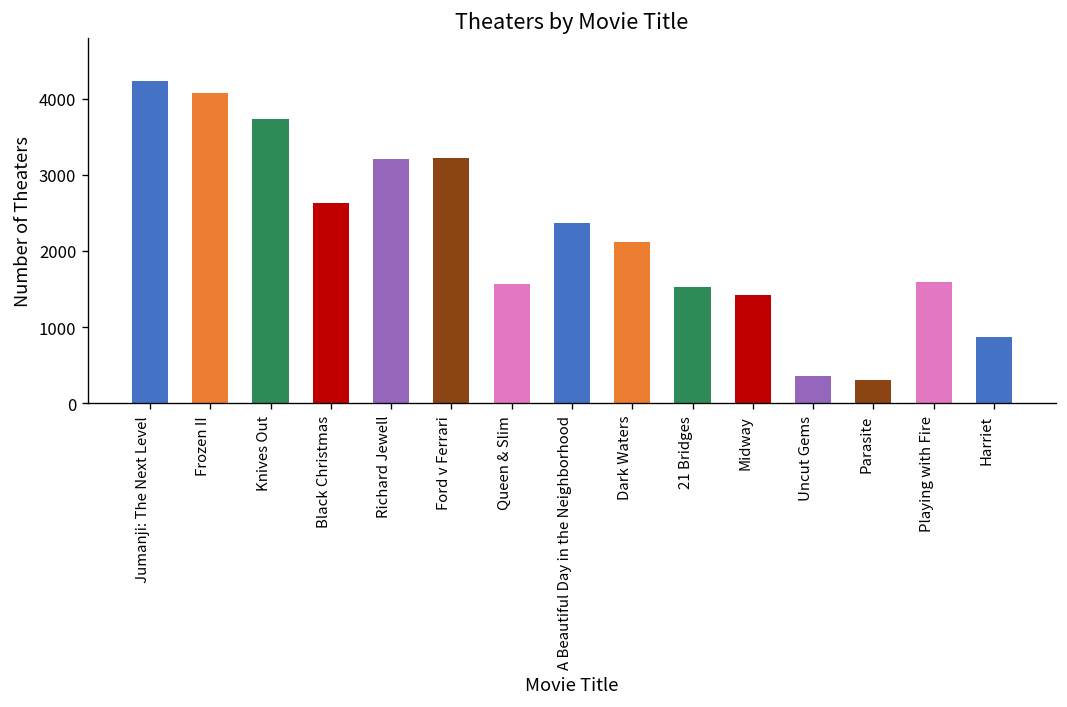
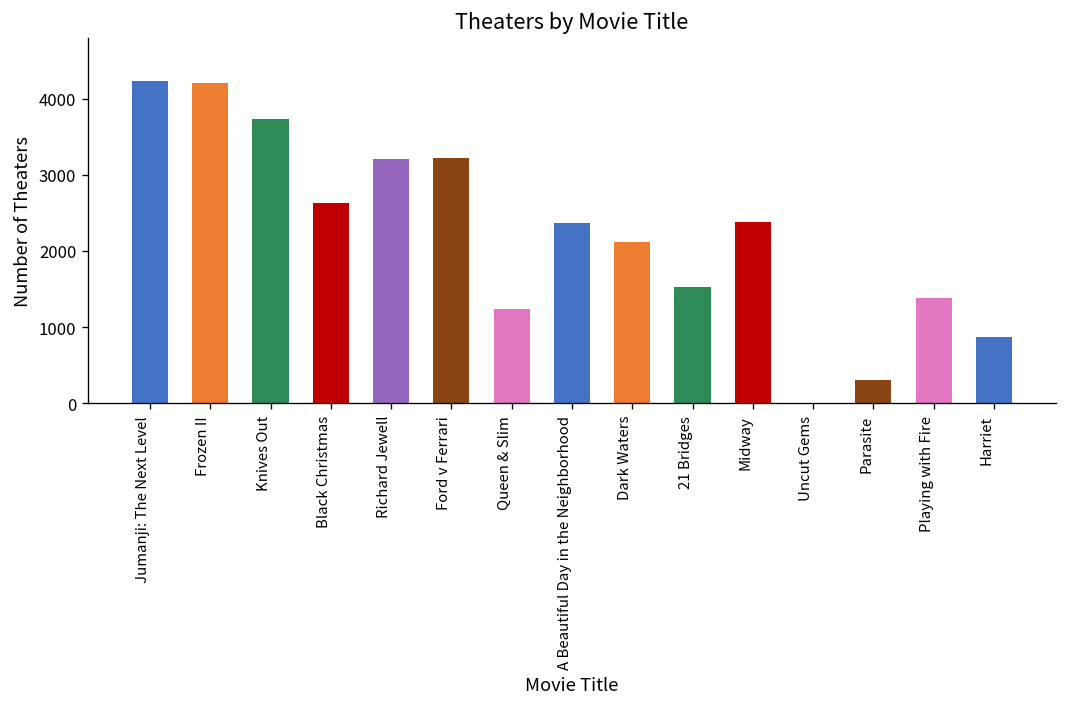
  {
    "Jumanji: The Next Level": 4200,
-   "Frozen II": 4100,
+   "Frozen II": 4200,
    "Knives Out": 3700,
    "Black Christmas": 2600,
    "Richard Jewell": 3200,
    "Ford v Ferrari": 3200,
-   "Queen & Slim": 1600,
+   "Queen & Slim": 1200,
    "A Beautiful Day in the Neighborhood": 2400,
    "Dark Waters": 2100,
    "21 Bridges": 1500,
-   "Midway": 1400,
-   "Uncut Gems": 400,
+   "Midway": 2400,
+   "Uncut Gems": 0,
    "Parasite": 300,
-   "Playing with Fire": 1600,
+   "Playing with Fire": 1400,
    "Harriet": 900
  }
